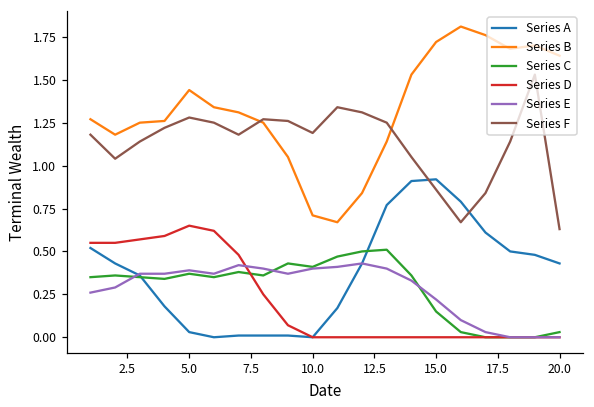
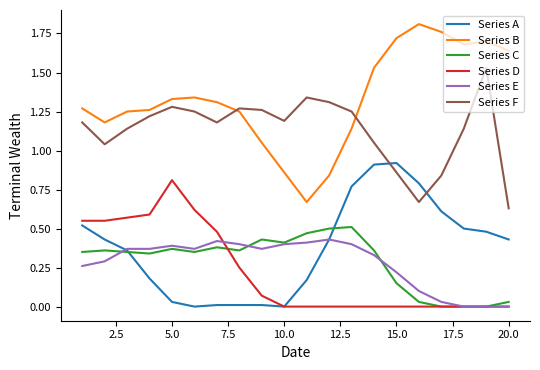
  {
    "Series A": {
      "5.0": 0.03,
      "15.0": 0.92,
      "20.0": 0.43
    },
    "Series B": {
-     "5.0": 1.44,
-     "10.0": 0.71,
+     "5.0": 1.33,
+     "10.0": 0.86,
      "15.0": 1.72
    },
    "Series C": {
      "5.0": 0.37,
      "15.0": 0.15,
      "20.0": 0.03
    },
    "Series D": {
-     "5.0": 0.65,
+     "5.0": 0.81,
      "15.0": 0.00
    },
    "Series E": {
      "5.0": 0.39,
      "15.0": 0.22
    },
    "Series F": {
      "5.0": 1.28,
      "10.0": 1.19,
      "15.0": 0.86,
      "20.0": 0.63
    }
  }
